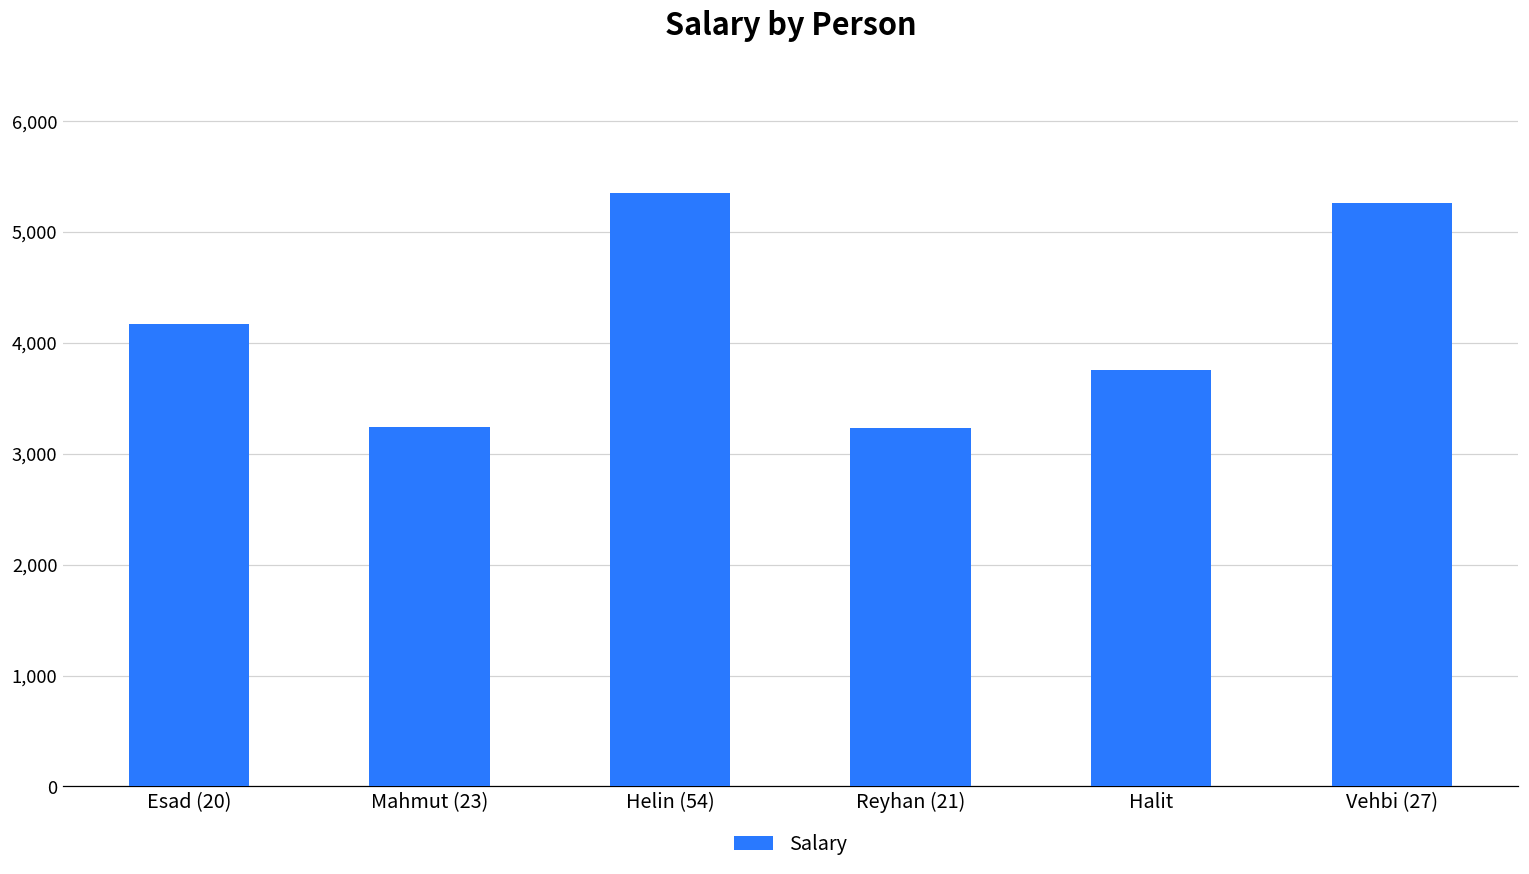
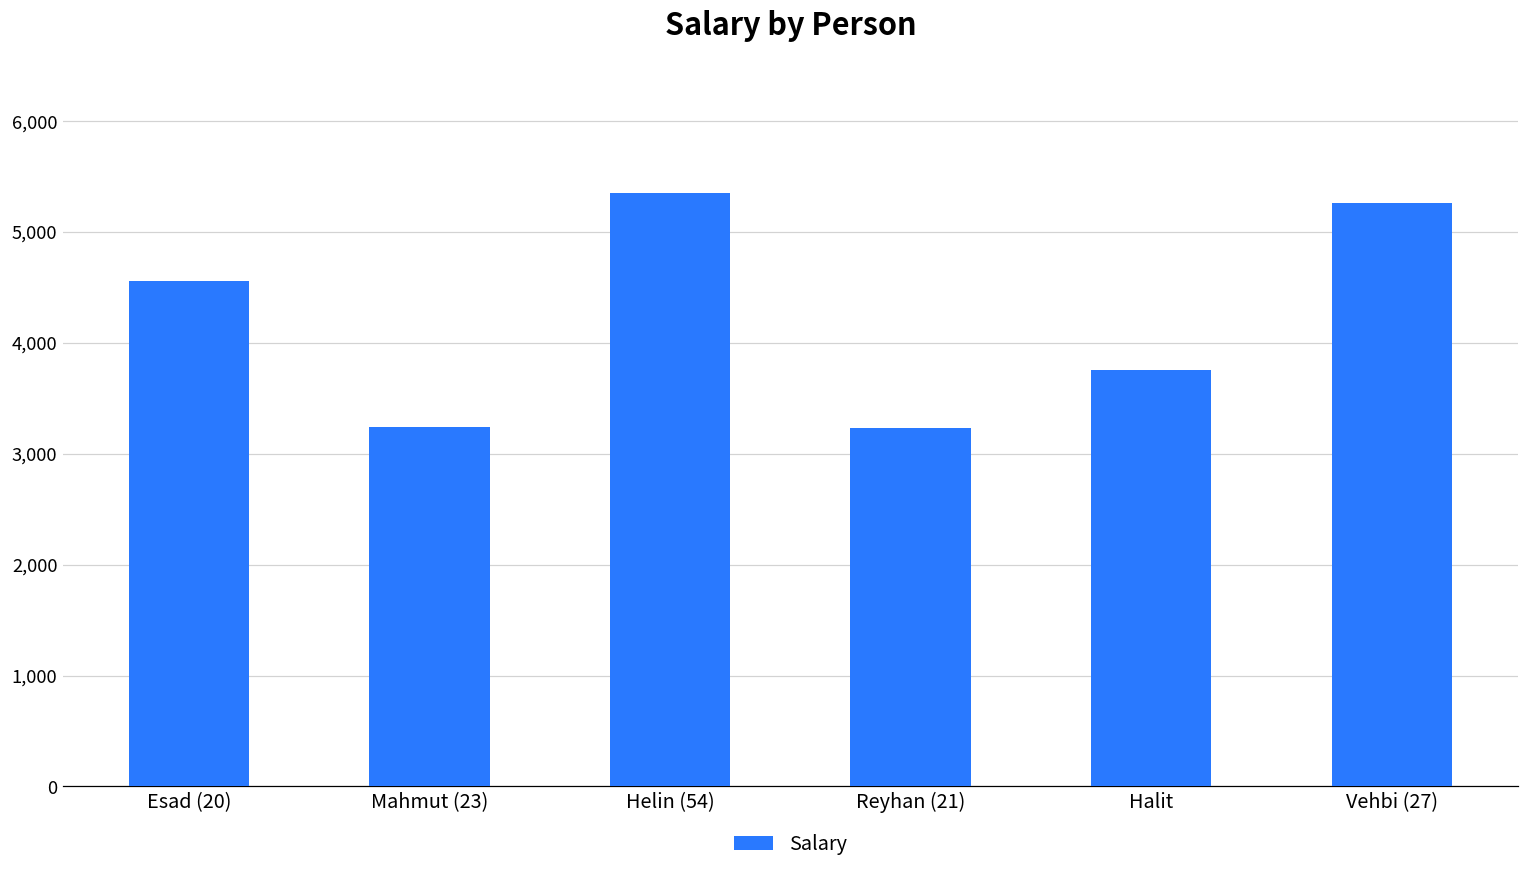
  {
-   "Esad (20)": "4,170",
+   "Esad (20)": "4,560",
    "Mahmut (23)": "3,240",
    "Helin (54)": "5,350",
    "Reyhan (21)": "3,230",
    "Halit": "3,760",
    "Vehbi (27)": "5,260"
  }
